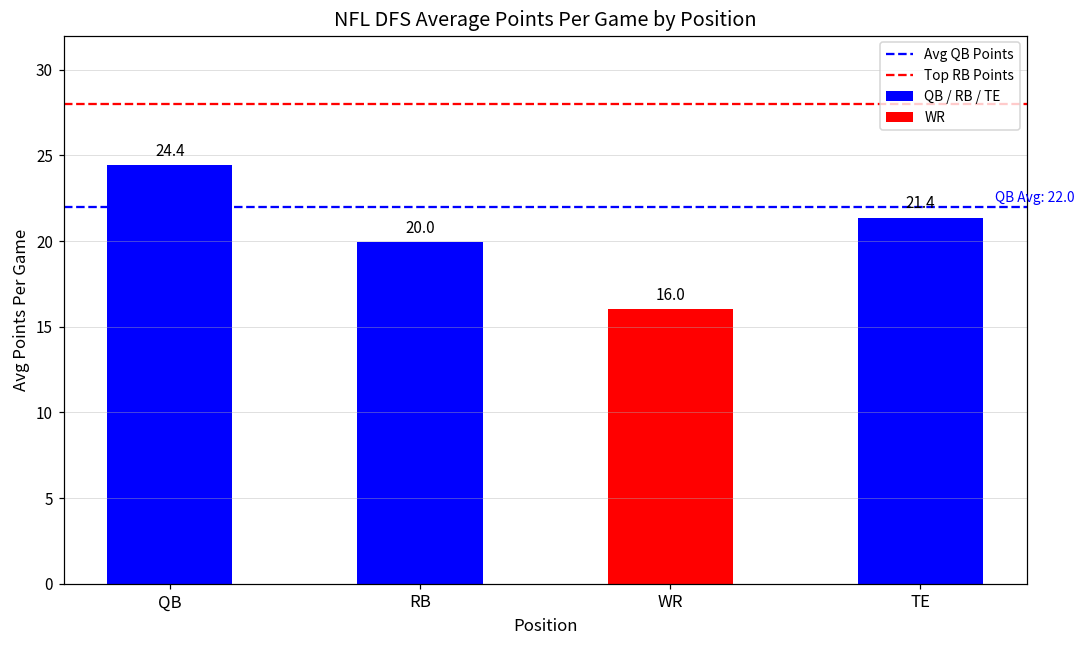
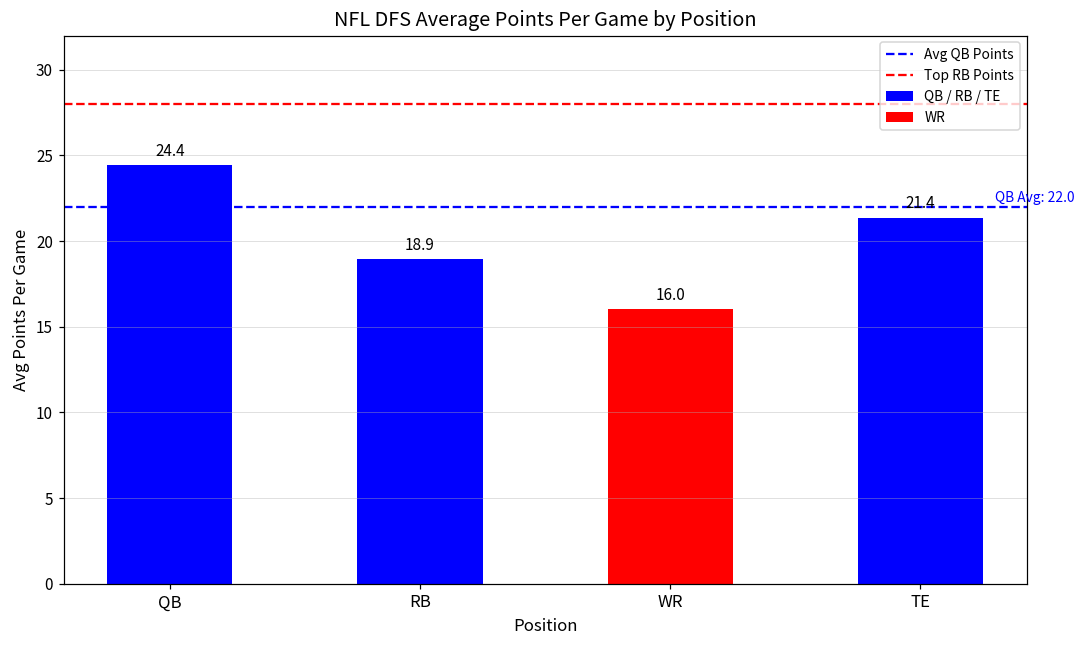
  {
    "QB": 24.4,
-   "RB": 20.0,
+   "RB": 18.9,
    "WR": 16.0,
    "TE": 21.4
  }
